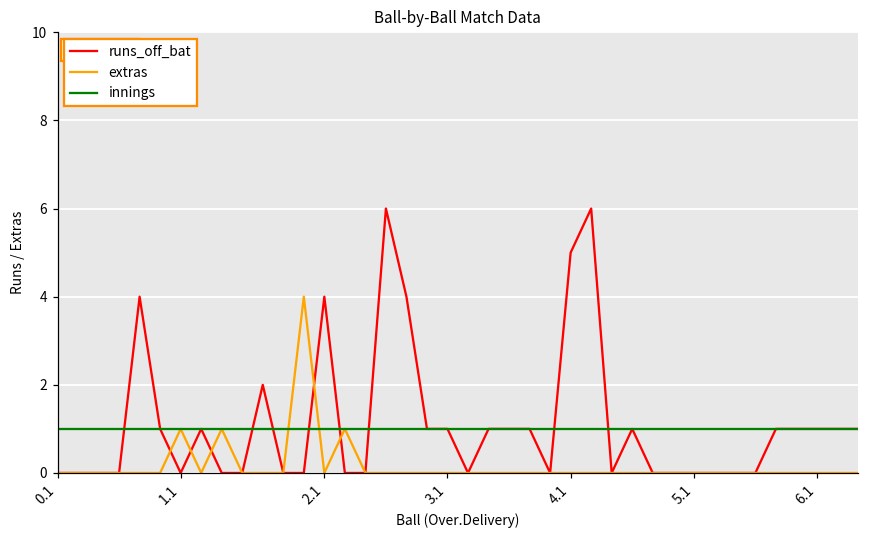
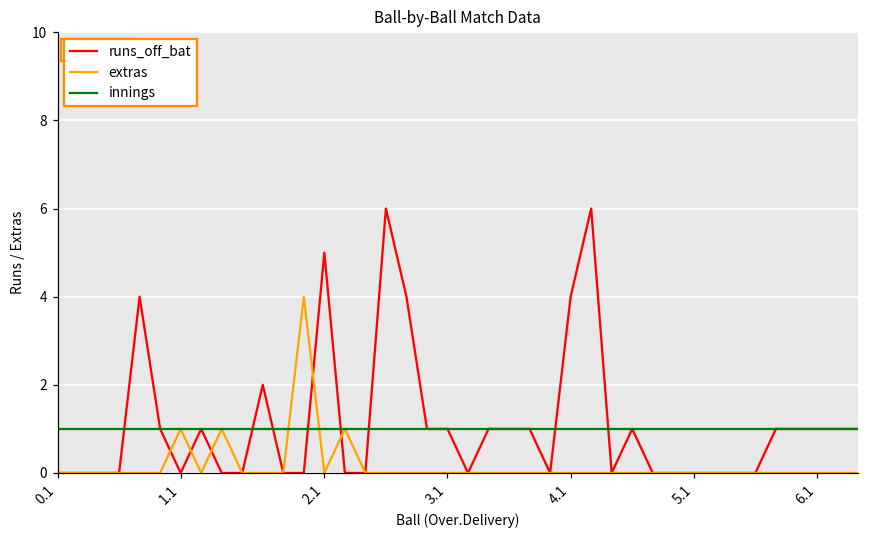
  {
    "runs_off_bat": {
      "1.1": 0,
-     "2.1": 4,
-     "4.1": 5
+     "2.1": 5,
+     "4.1": 4
    },
    "extras": {
      "2.1": 0,
      "3.1": 0,
      "4.1": 0,
      "6.1": 0
    },
    "innings": {
      "0.1": 1,
      "2.1": 1,
      "4.1": 1,
      "5.1": 1
    }
  }
